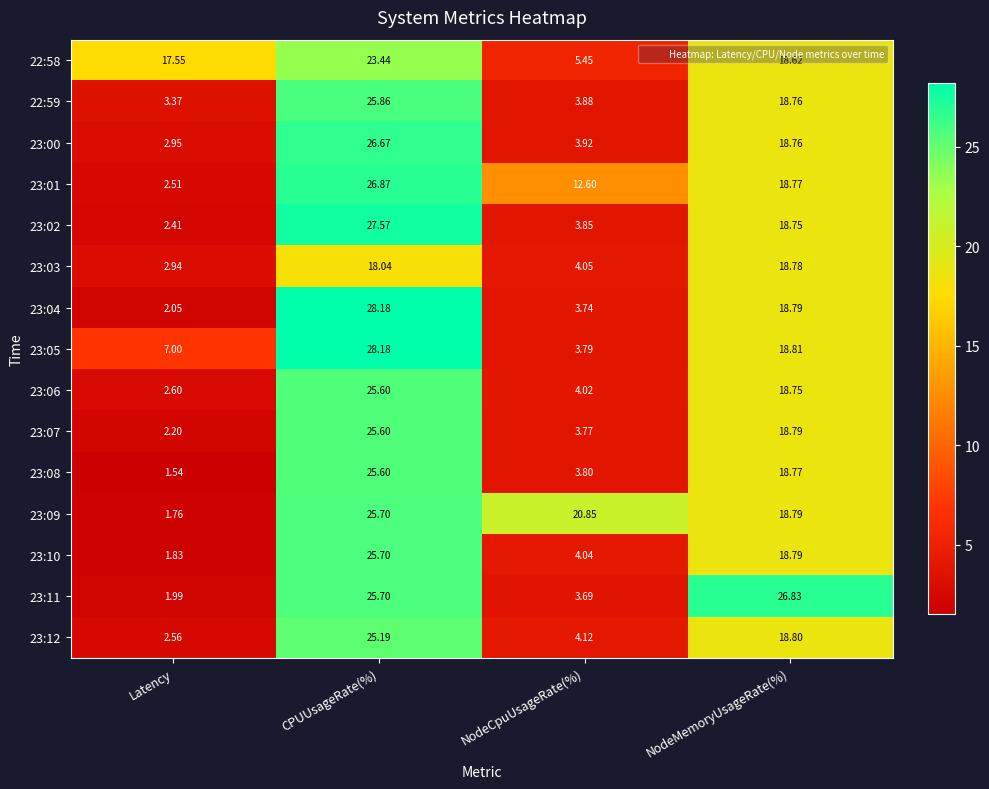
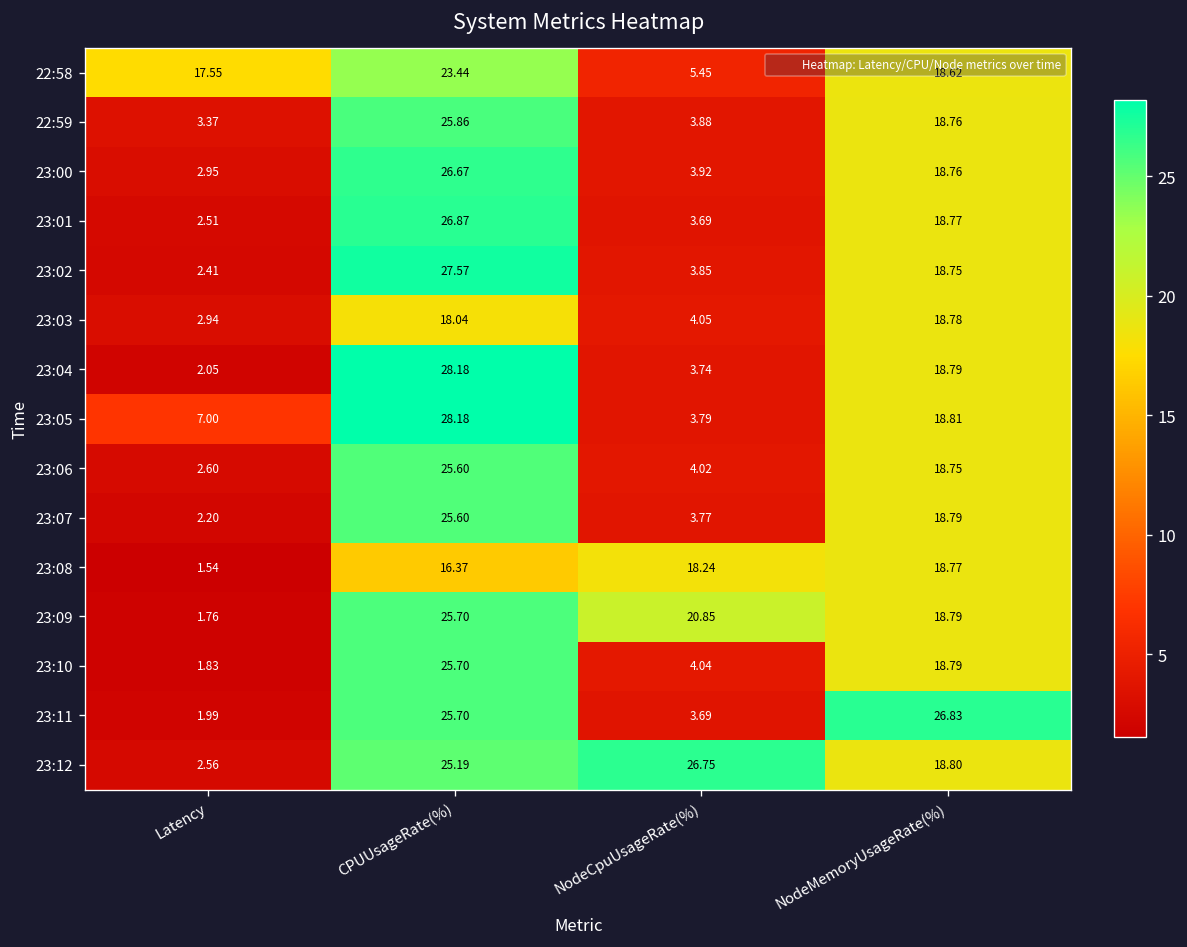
  {
    "22:58": {
      "Latency": 17.55,
      "CPUUsageRate(%)": 23.44,
      "NodeCpuUsageRate(%)": 5.45
    },
    "22:59": {
      "Latency": 3.37,
      "CPUUsageRate(%)": 25.86,
      "NodeCpuUsageRate(%)": 3.88,
      "NodeMemoryUsageRate(%)": 18.76
    },
    "23:00": {
      "Latency": 2.95,
      "CPUUsageRate(%)": 26.67,
      "NodeCpuUsageRate(%)": 3.92,
      "NodeMemoryUsageRate(%)": 18.76
    },
    "23:01": {
      "Latency": 2.51,
      "CPUUsageRate(%)": 26.87,
-     "NodeCpuUsageRate(%)": 12.60,
+     "NodeCpuUsageRate(%)": 3.69,
      "NodeMemoryUsageRate(%)": 18.77
    },
    "23:02": {
      "Latency": 2.41,
      "CPUUsageRate(%)": 27.57,
      "NodeCpuUsageRate(%)": 3.85,
      "NodeMemoryUsageRate(%)": 18.75
    },
    "23:03": {
      "Latency": 2.94,
      "CPUUsageRate(%)": 18.04,
      "NodeCpuUsageRate(%)": 4.05,
      "NodeMemoryUsageRate(%)": 18.78
    },
    "23:04": {
      "Latency": 2.05,
      "CPUUsageRate(%)": 28.18,
      "NodeCpuUsageRate(%)": 3.74,
      "NodeMemoryUsageRate(%)": 18.79
    },
    "23:05": {
      "Latency": 7.00,
      "CPUUsageRate(%)": 28.18,
      "NodeCpuUsageRate(%)": 3.79,
      "NodeMemoryUsageRate(%)": 18.81
    },
    "23:06": {
      "Latency": 2.60,
      "CPUUsageRate(%)": 25.60,
      "NodeCpuUsageRate(%)": 4.02,
      "NodeMemoryUsageRate(%)": 18.75
    },
    "23:07": {
      "Latency": 2.20,
      "CPUUsageRate(%)": 25.60,
      "NodeCpuUsageRate(%)": 3.77,
      "NodeMemoryUsageRate(%)": 18.79
    },
    "23:08": {
      "Latency": 1.54,
-     "CPUUsageRate(%)": 25.60,
-     "NodeCpuUsageRate(%)": 3.80,
+     "CPUUsageRate(%)": 16.37,
+     "NodeCpuUsageRate(%)": 18.24,
      "NodeMemoryUsageRate(%)": 18.77
    },
    "23:09": {
      "Latency": 1.76,
      "CPUUsageRate(%)": 25.70,
      "NodeCpuUsageRate(%)": 20.85,
      "NodeMemoryUsageRate(%)": 18.79
    },
    "23:10": {
      "Latency": 1.83,
      "CPUUsageRate(%)": 25.70,
      "NodeCpuUsageRate(%)": 4.04,
      "NodeMemoryUsageRate(%)": 18.79
    },
    "23:11": {
      "Latency": 1.99,
      "CPUUsageRate(%)": 25.70,
      "NodeCpuUsageRate(%)": 3.69,
      "NodeMemoryUsageRate(%)": 26.83
    },
    "23:12": {
      "Latency": 2.56,
      "CPUUsageRate(%)": 25.19,
-     "NodeCpuUsageRate(%)": 4.12,
+     "NodeCpuUsageRate(%)": 26.75,
      "NodeMemoryUsageRate(%)": 18.80
    }
  }
